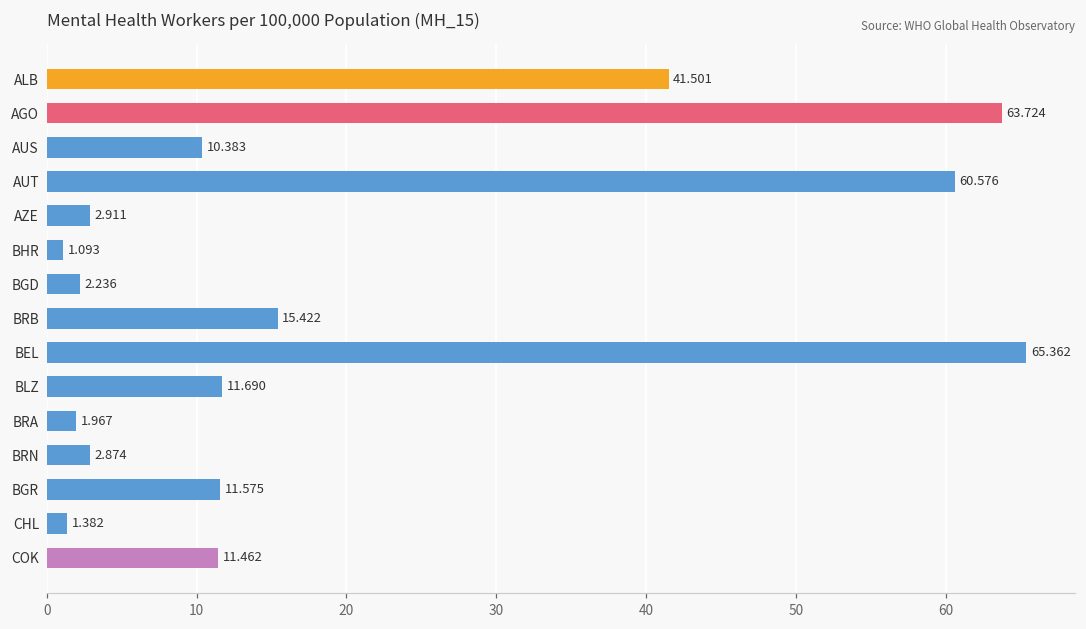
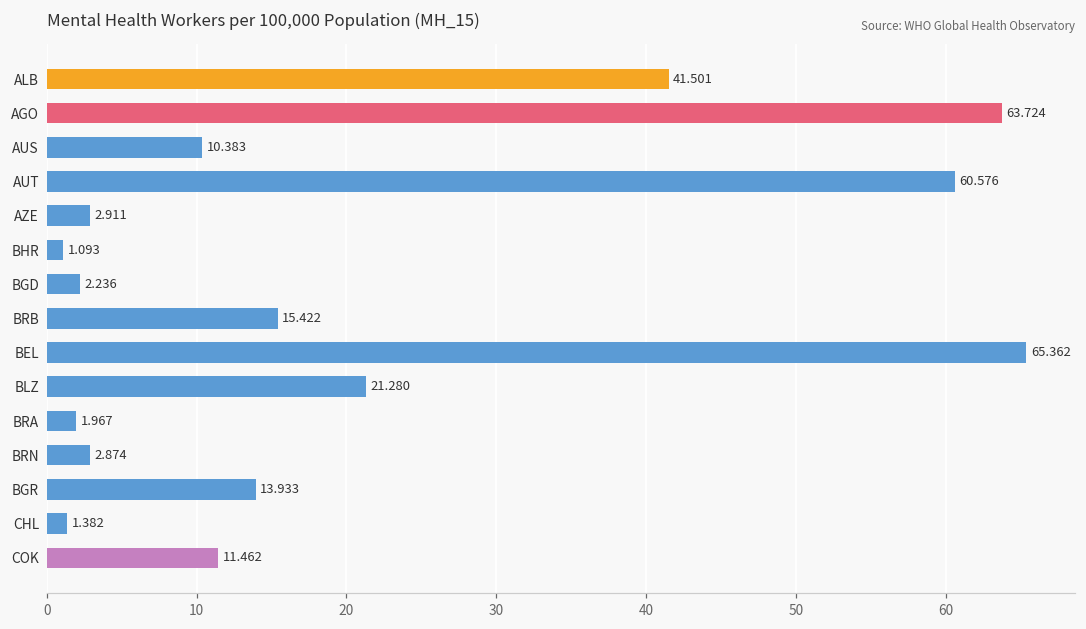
  {
    "ALB": 41.501,
    "AGO": 63.724,
    "AUS": 10.383,
    "AUT": 60.576,
    "AZE": 2.911,
    "BHR": 1.093,
    "BGD": 2.236,
    "BRB": 15.422,
    "BEL": 65.362,
-   "BLZ": 11.690,
+   "BLZ": 21.280,
    "BRA": 1.967,
    "BRN": 2.874,
-   "BGR": 11.575,
+   "BGR": 13.933,
    "CHL": 1.382,
    "COK": 11.462
  }
